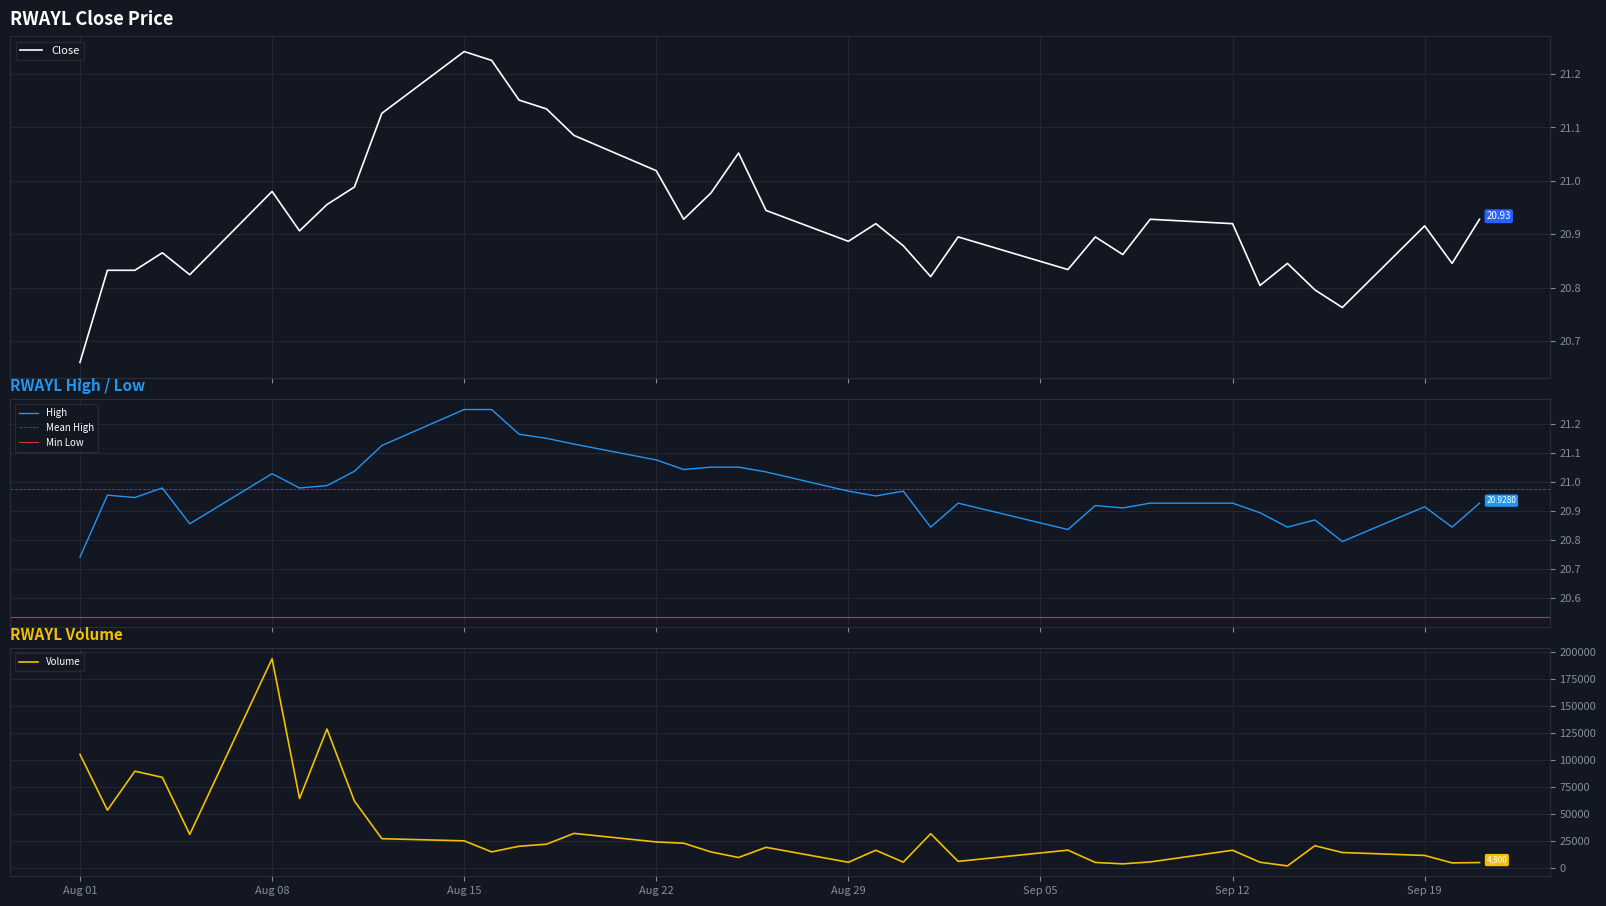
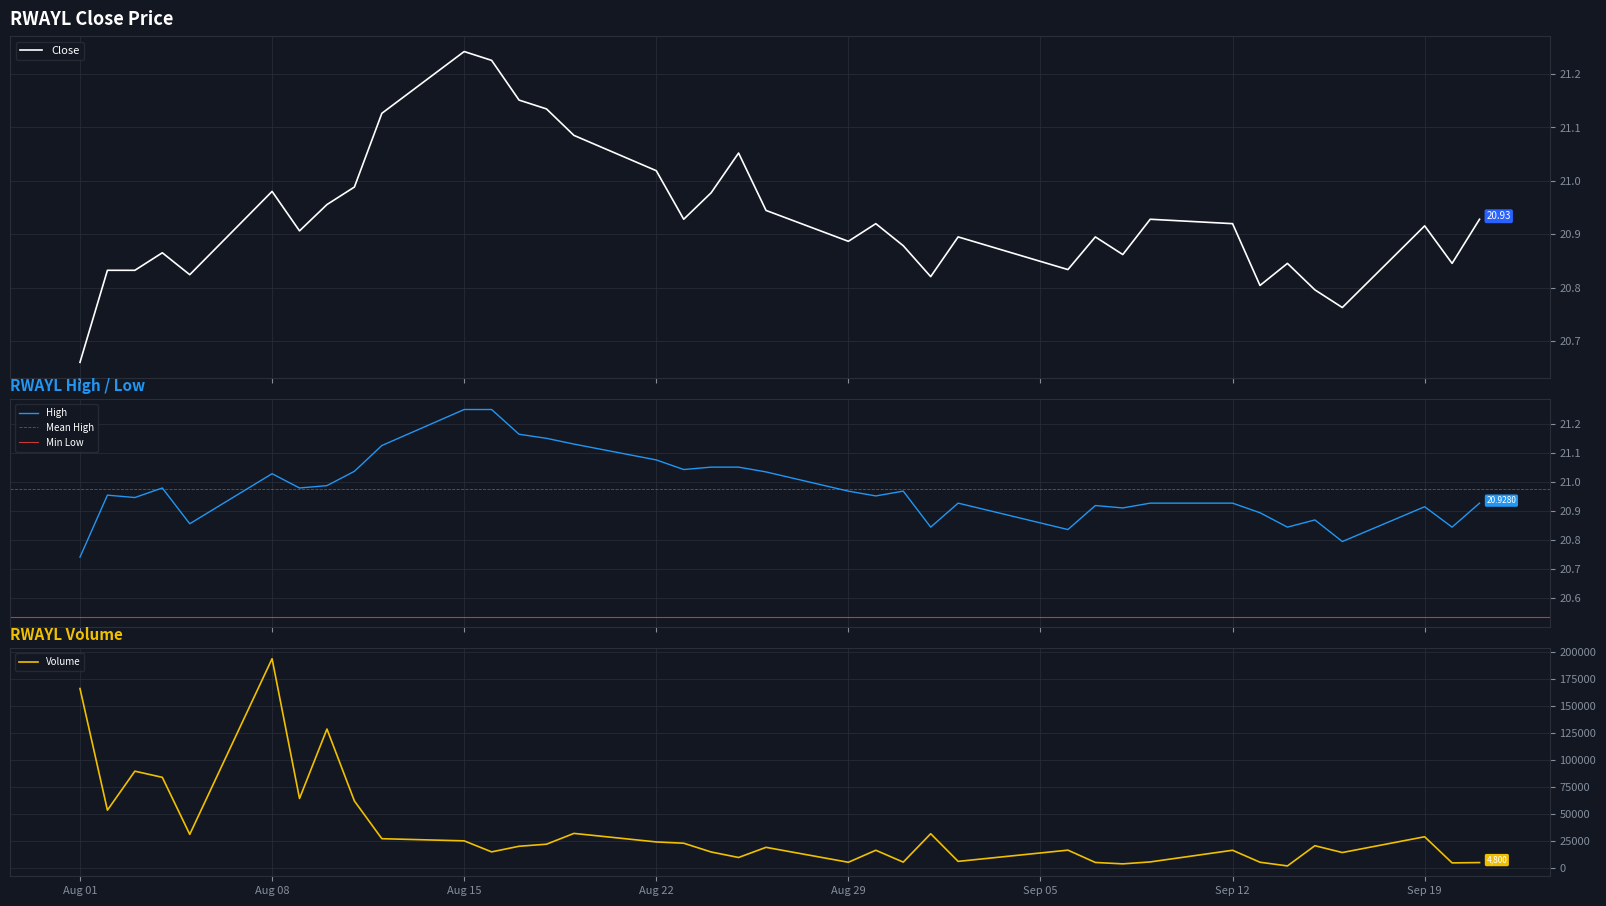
  {
    "RWAYL Volume": {
-     "Aug 01": 105000,
+     "Aug 01": 166000,
      "Aug 08": 194000,
      "Aug 15": 25000,
      "Aug 22": 24000,
      "Aug 29": 5000,
      "Sep 12": 16000,
-     "Sep 19": 11000
+     "Sep 19": 29000
    }
  }
